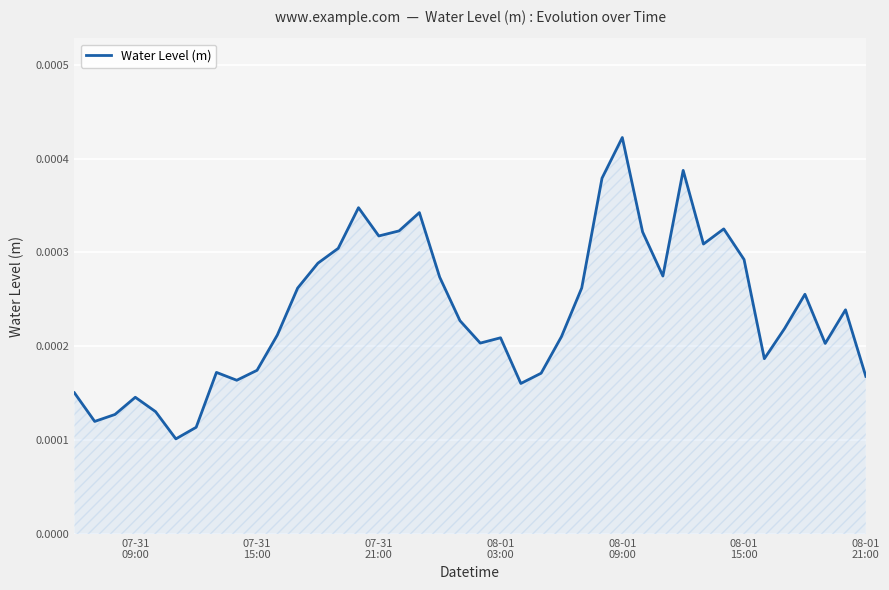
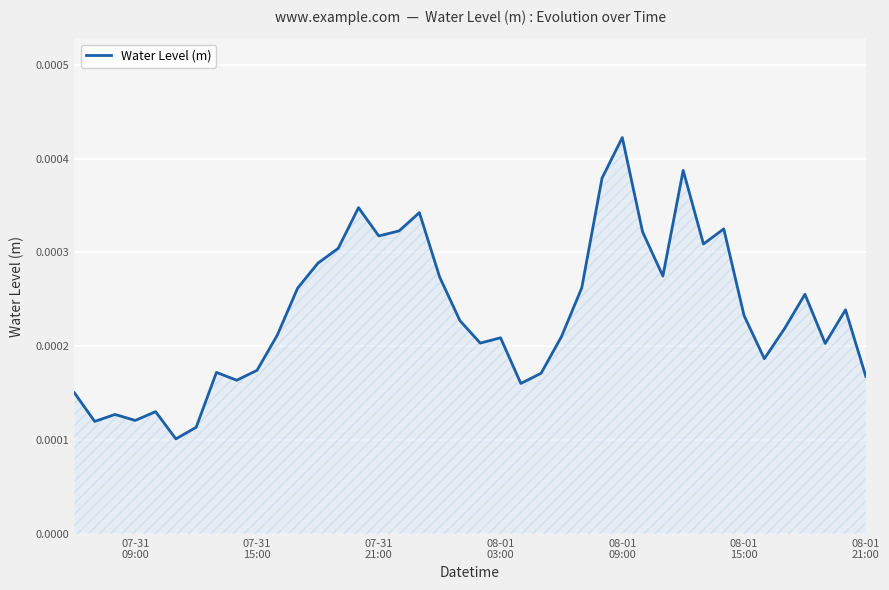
  {
-   "07-31 09:00": 0.00015,
+   "07-31 09:00": 0.00012,
    "07-31 15:00": 0.00017,
    "07-31 21:00": 0.00032,
    "08-01 03:00": 0.00021,
    "08-01 09:00": 0.00042,
-   "08-01 15:00": 0.00029,
+   "08-01 15:00": 0.00023,
    "08-01 21:00": 0.00017
  }
